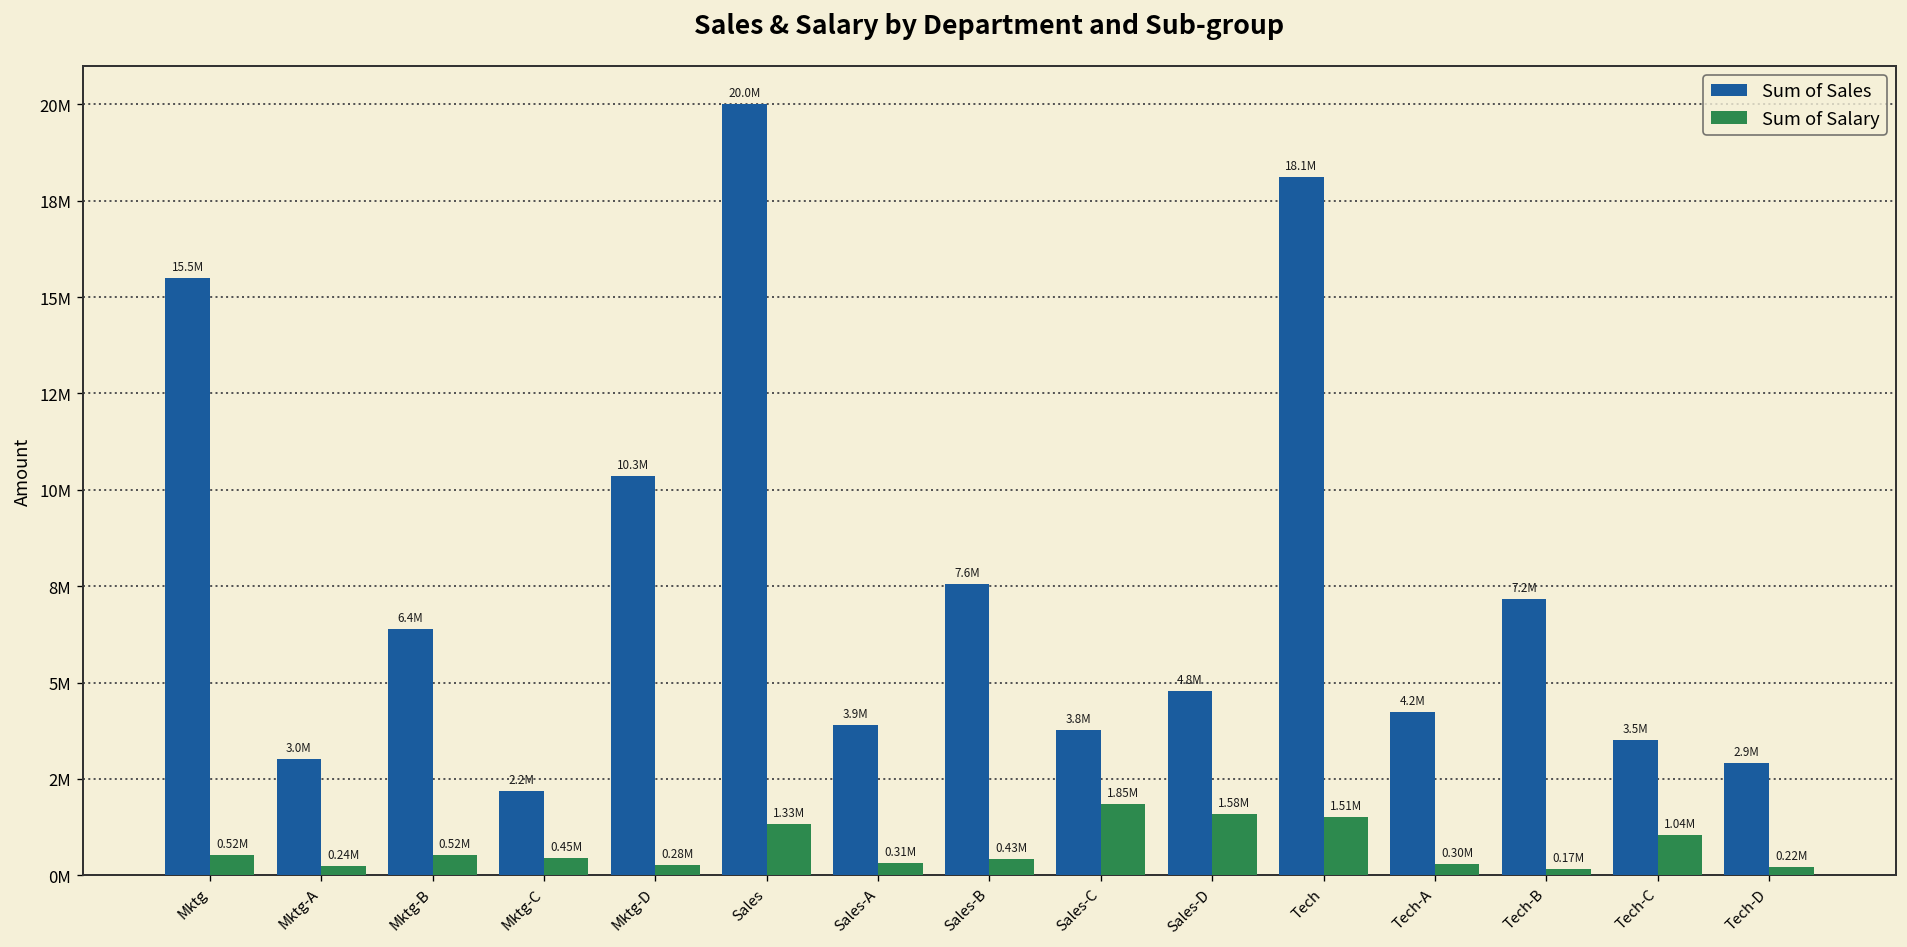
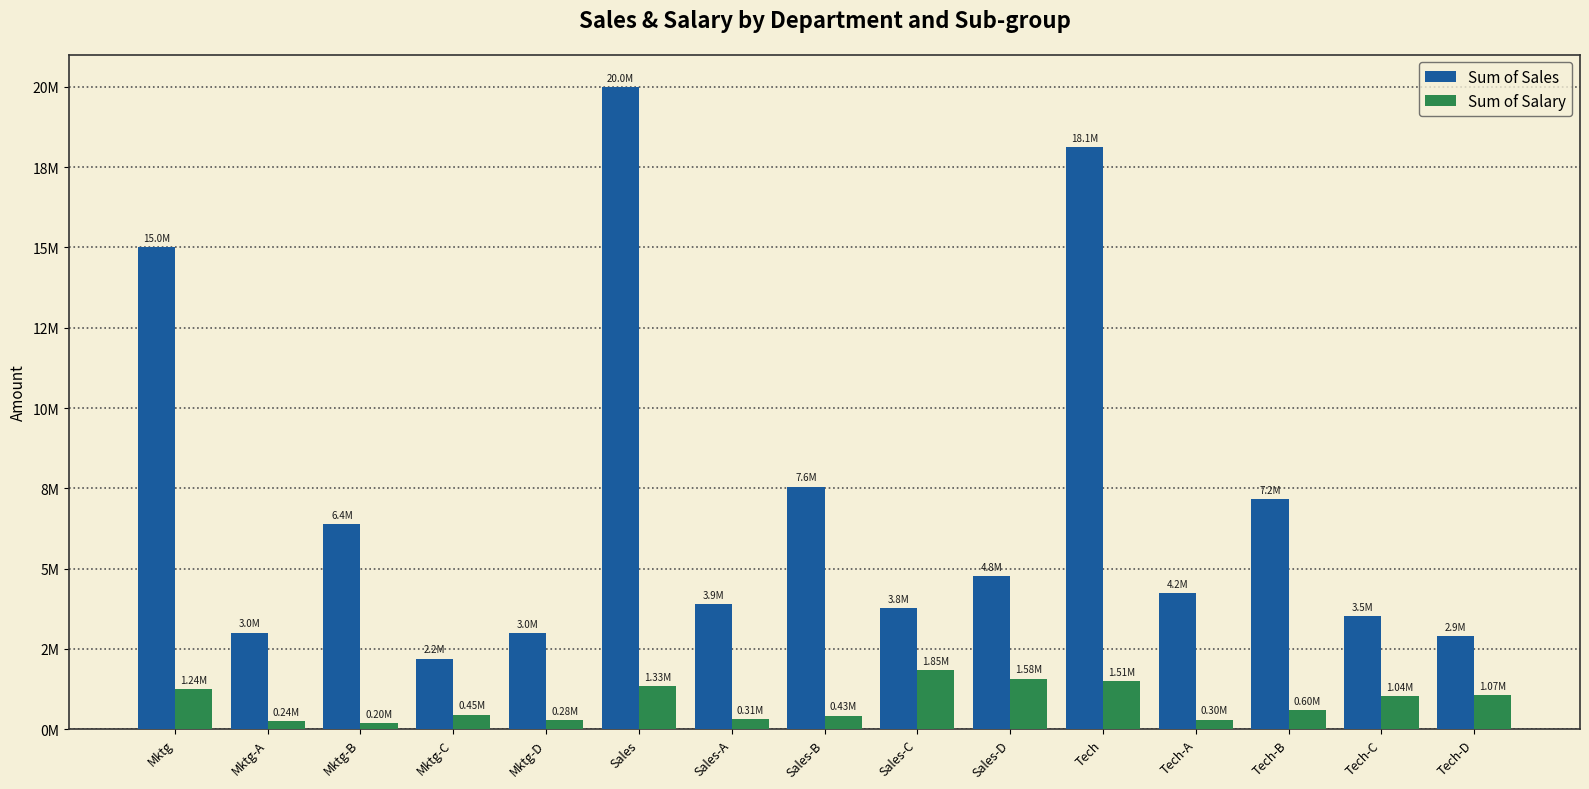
  {
    "Sum of Sales": {
-     "Mktg": "15.5M",
+     "Mktg": "15.0M",
      "Mktg-A": "3.0M",
      "Mktg-B": "6.4M",
      "Mktg-C": "2.2M",
-     "Mktg-D": "10.3M",
+     "Mktg-D": "3.0M",
      "Sales": "20.0M",
      "Sales-A": "3.9M",
      "Sales-B": "7.6M",
      "Sales-C": "3.8M",
      "Sales-D": "4.8M",
      "Tech": "18.1M",
      "Tech-A": "4.2M",
      "Tech-B": "7.2M",
      "Tech-C": "3.5M",
      "Tech-D": "2.9M"
    },
    "Sum of Salary": {
-     "Mktg": "0.52M",
+     "Mktg": "1.24M",
      "Mktg-A": "0.24M",
-     "Mktg-B": "0.52M",
+     "Mktg-B": "0.20M",
      "Mktg-C": "0.45M",
      "Mktg-D": "0.28M",
      "Sales": "1.33M",
      "Sales-A": "0.31M",
      "Sales-B": "0.43M",
      "Sales-C": "1.85M",
      "Sales-D": "1.58M",
      "Tech": "1.51M",
      "Tech-A": "0.30M",
-     "Tech-B": "0.17M",
+     "Tech-B": "0.60M",
      "Tech-C": "1.04M",
-     "Tech-D": "0.22M"
+     "Tech-D": "1.07M"
    }
  }
